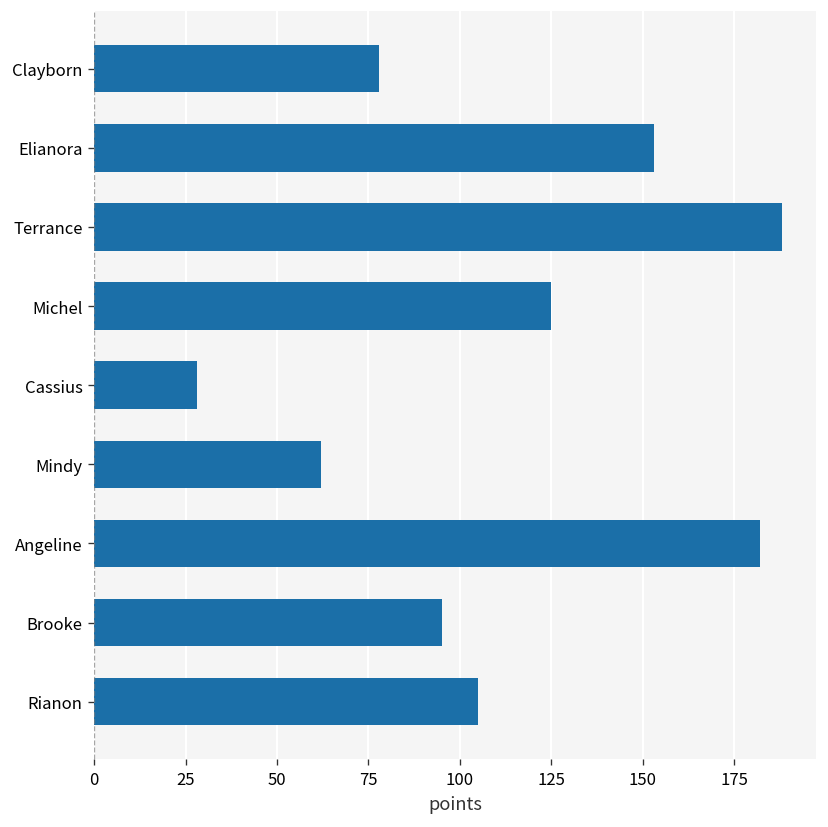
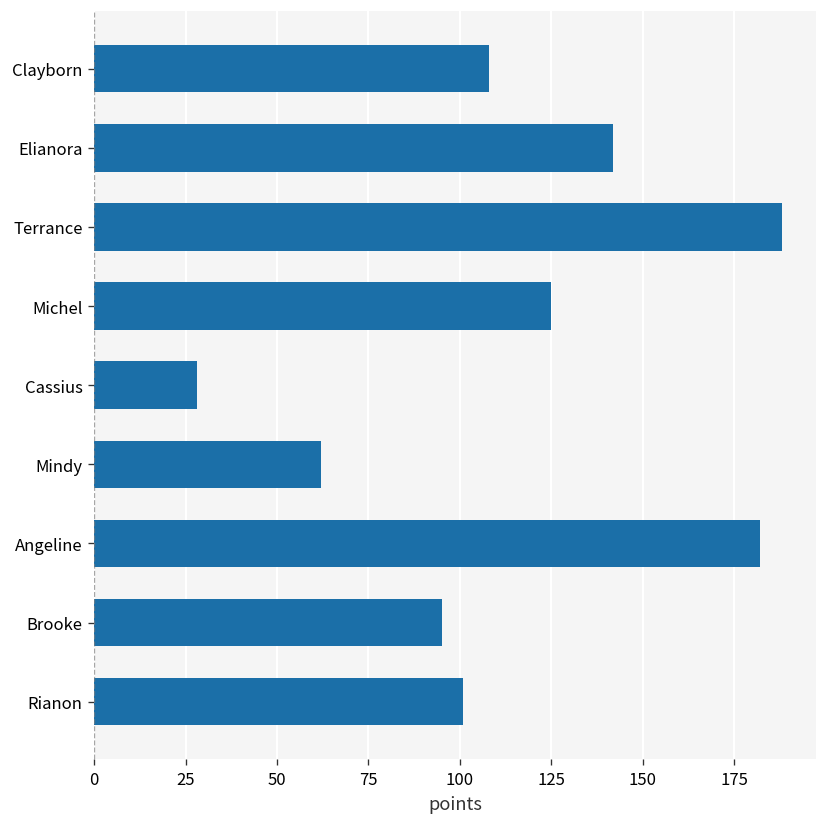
  {
-   "Clayborn": 78,
-   "Elianora": 153,
+   "Clayborn": 108,
+   "Elianora": 142,
    "Terrance": 188,
    "Michel": 125,
    "Cassius": 28,
    "Mindy": 62,
    "Angeline": 182,
    "Brooke": 95,
-   "Rianon": 105
+   "Rianon": 101
  }
